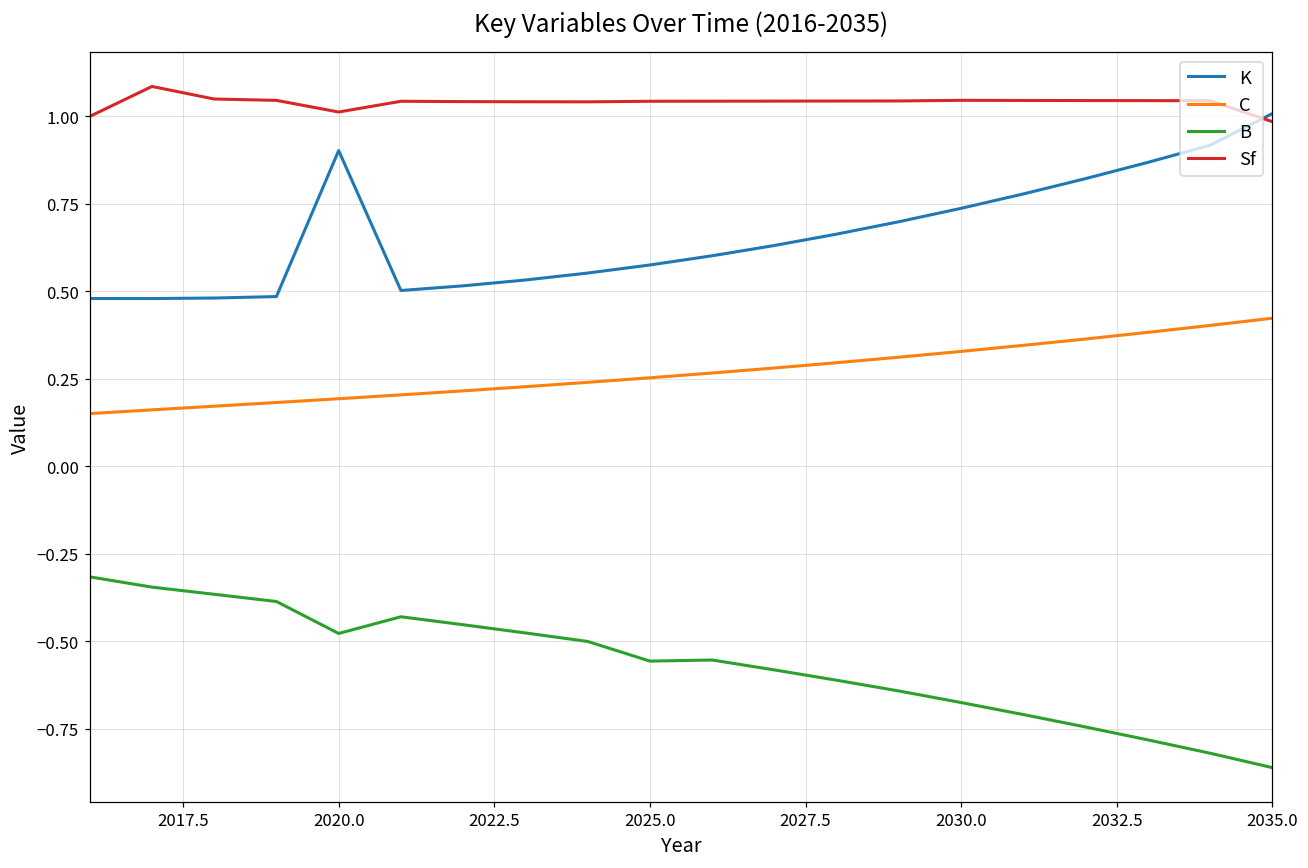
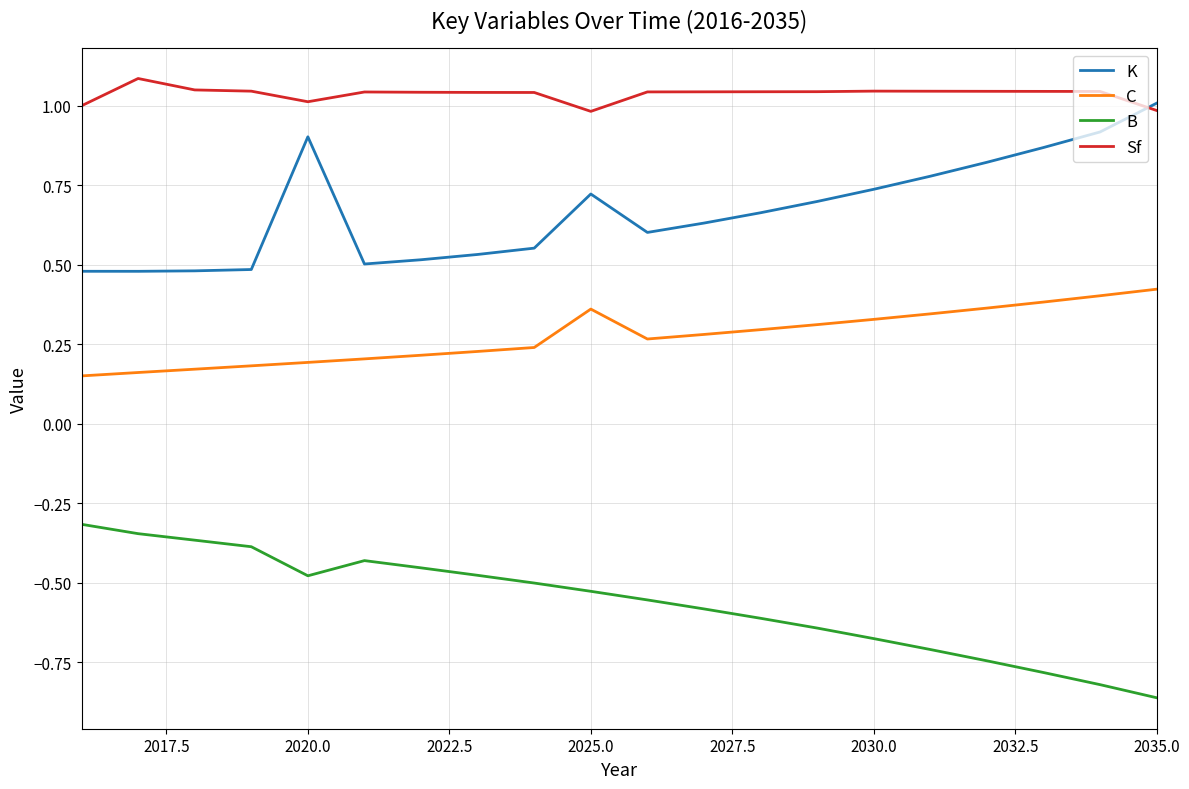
  {
    "K": {
      "2020.0": 0.90,
-     "2025.0": 0.58,
+     "2025.0": 0.72,
      "2030.0": 0.74,
      "2035.0": 1.01
    },
    "C": {
      "2020.0": 0.19,
-     "2025.0": 0.25,
+     "2025.0": 0.36,
      "2030.0": 0.33,
      "2035.0": 0.42
    },
    "B": {
      "2020.0": -0.48,
-     "2025.0": -0.56,
+     "2025.0": -0.53,
      "2030.0": -0.68,
      "2035.0": -0.86
    },
    "Sf": {
      "2020.0": 1.01,
-     "2025.0": 1.04,
+     "2025.0": 0.98,
      "2030.0": 1.05,
      "2035.0": 0.99
    }
  }
